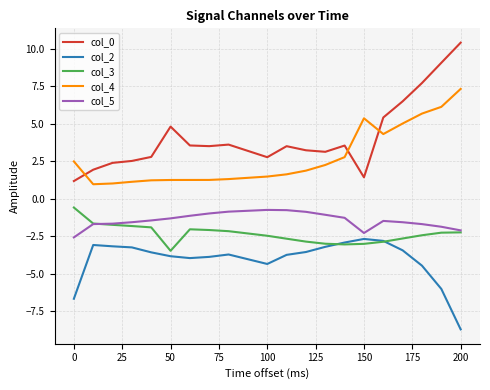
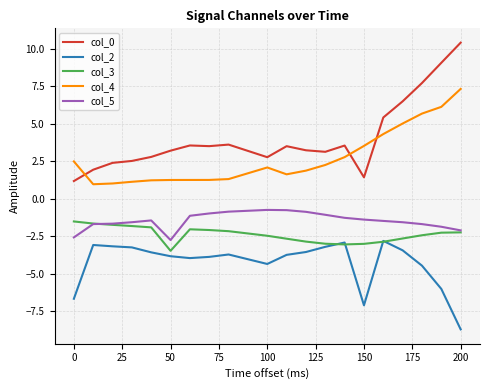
  {
    "col_0": {
      "0": 1.2,
-     "50": 4.8,
+     "50": 3.2,
      "100": 2.8,
      "150": 1.4,
      "200": 10.4
    },
    "col_2": {
      "0": -6.7,
      "50": -3.8,
      "100": -4.4,
-     "150": -2.7,
+     "150": -7.1,
      "200": -8.7
    },
    "col_3": {
-     "0": -0.6,
+     "0": -1.5,
      "50": -3.5,
      "100": -2.5,
      "150": -3.0
    },
    "col_4": {
      "0": 2.5,
      "50": 1.3,
-     "100": 1.5,
-     "150": 5.4,
+     "100": 2.1,
+     "150": 3.5,
      "200": 7.3
    },
    "col_5": {
      "0": -2.6,
-     "50": -1.3,
+     "50": -2.8,
      "100": -0.7,
-     "150": -2.3
+     "150": -1.4
    }
  }
